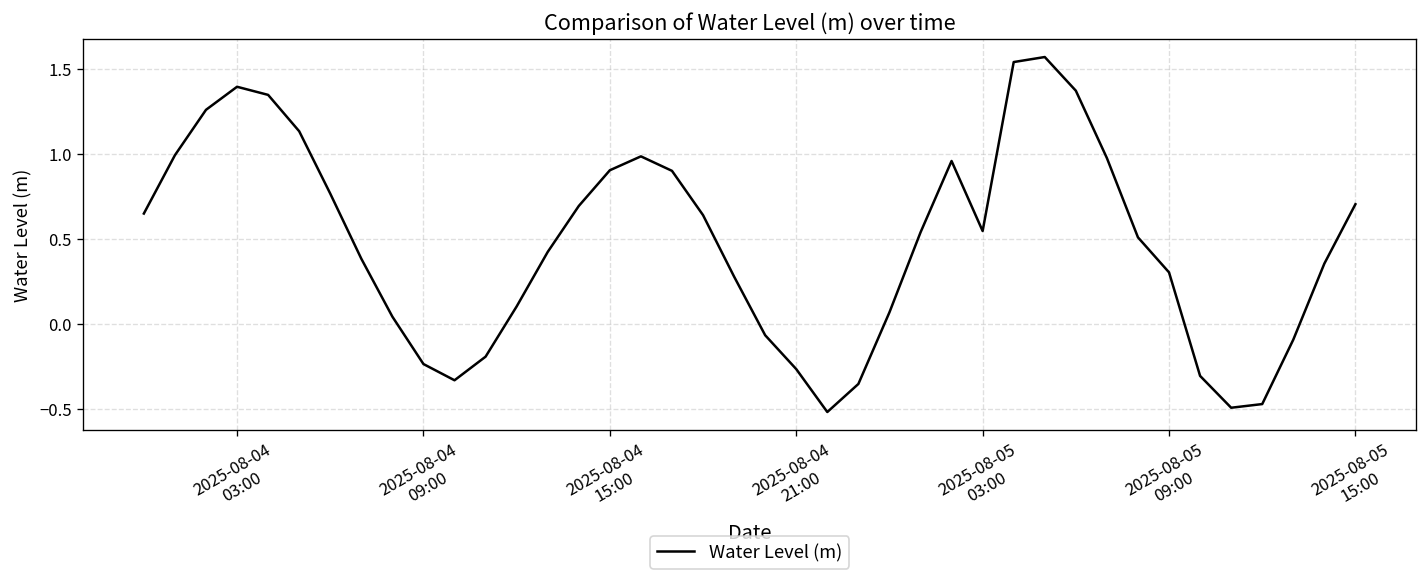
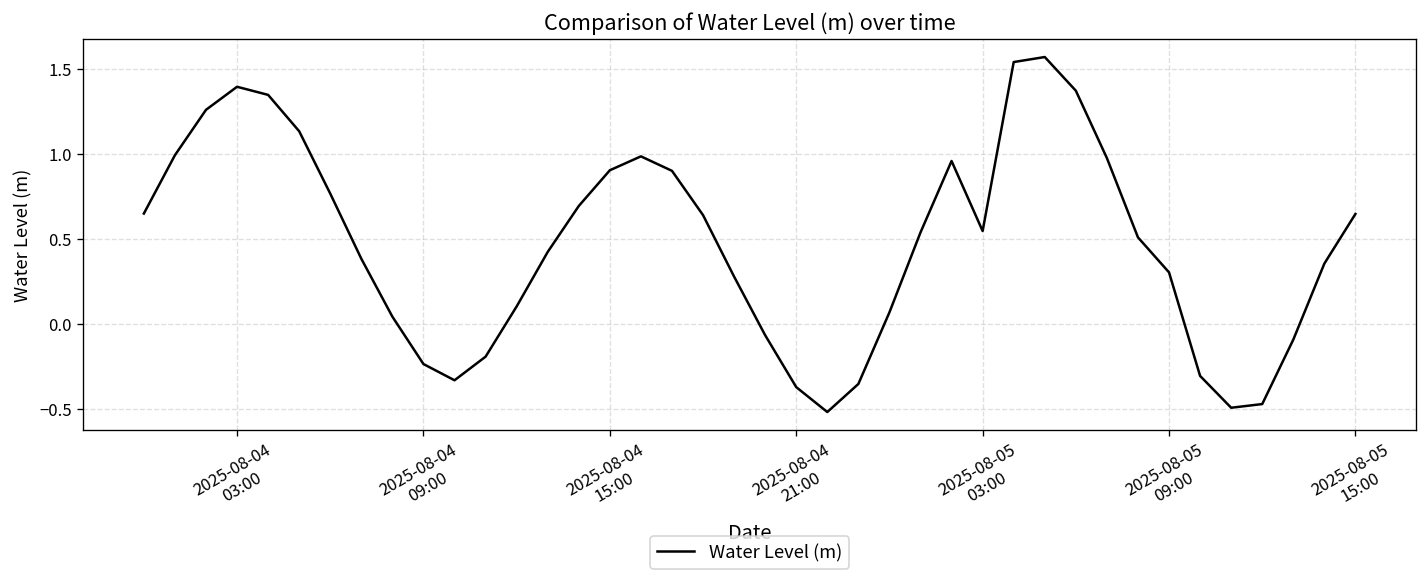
  {
    "2025-08-04 03:00": 1.40,
    "2025-08-04 09:00": -0.24,
    "2025-08-04 15:00": 0.91,
-   "2025-08-04 21:00": -0.27,
+   "2025-08-04 21:00": -0.37,
    "2025-08-05 03:00": 0.55,
    "2025-08-05 09:00": 0.30,
-   "2025-08-05 15:00": 0.71
+   "2025-08-05 15:00": 0.65
  }
